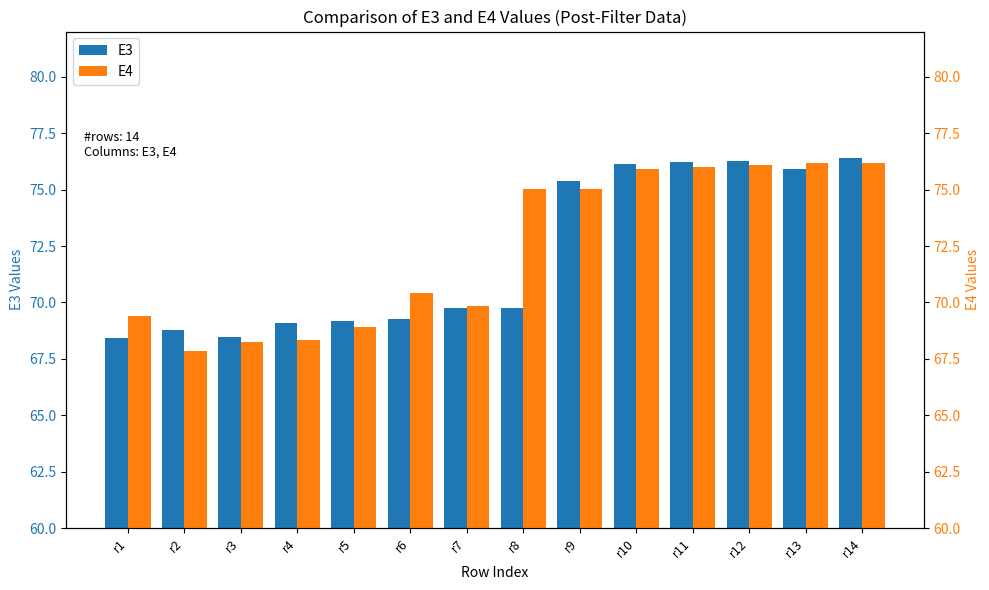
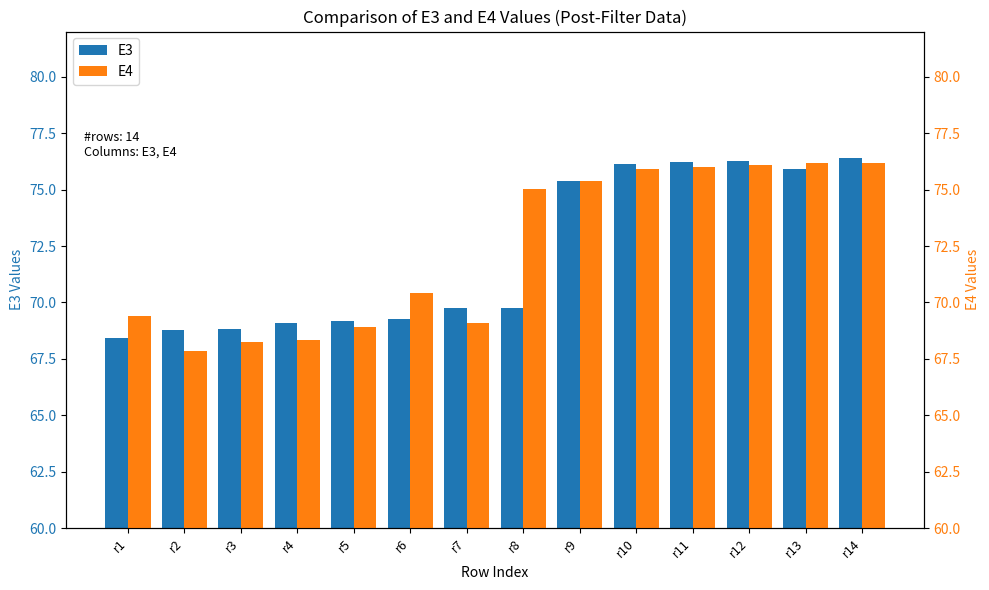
  {
    "E3": {
      "r1": 68.4,
      "r2": 68.8,
-     "r3": 68.5,
+     "r3": 68.8,
      "r4": 69.1,
      "r5": 69.2,
      "r6": 69.3,
      "r7": 69.7,
      "r8": 69.8,
      "r9": 75.4,
      "r10": 76.2,
      "r11": 76.2,
      "r12": 76.3,
      "r13": 75.9,
      "r14": 76.4
    },
    "E4": {
      "r1": 69.4,
      "r2": 67.8,
      "r3": 68.3,
      "r4": 68.3,
      "r5": 68.9,
      "r6": 70.4,
-     "r7": 69.9,
+     "r7": 69.1,
      "r8": 75.0,
-     "r9": 75.0,
+     "r9": 75.4,
      "r10": 75.9,
      "r11": 76.0,
      "r12": 76.1,
      "r13": 76.2,
      "r14": 76.2
    }
  }
